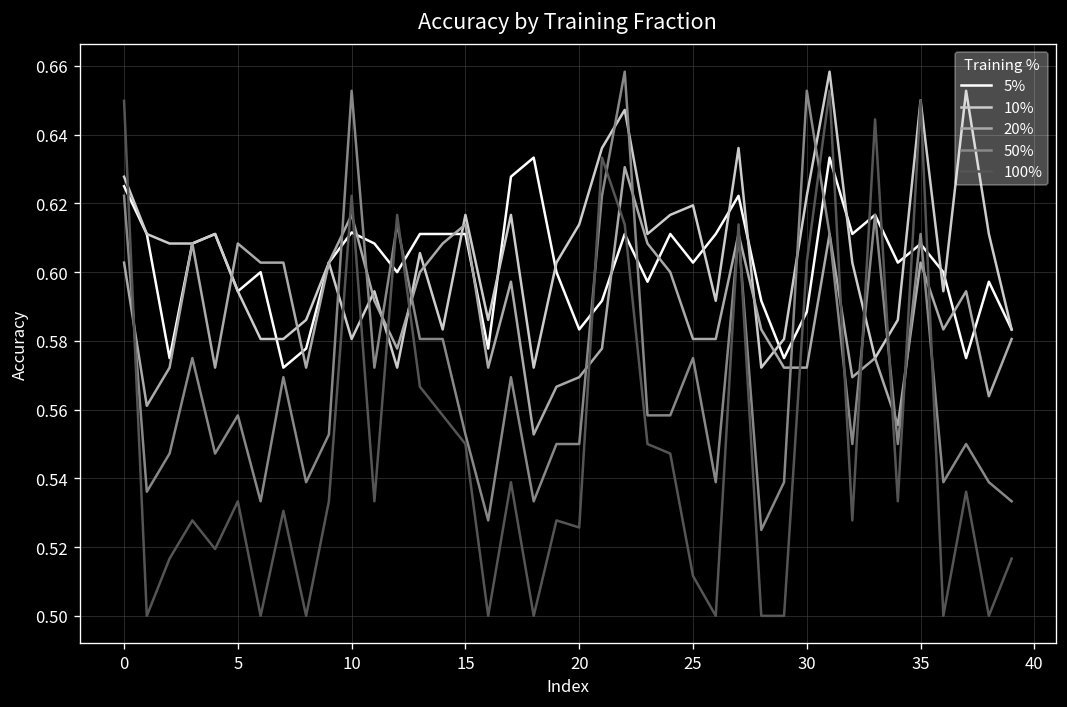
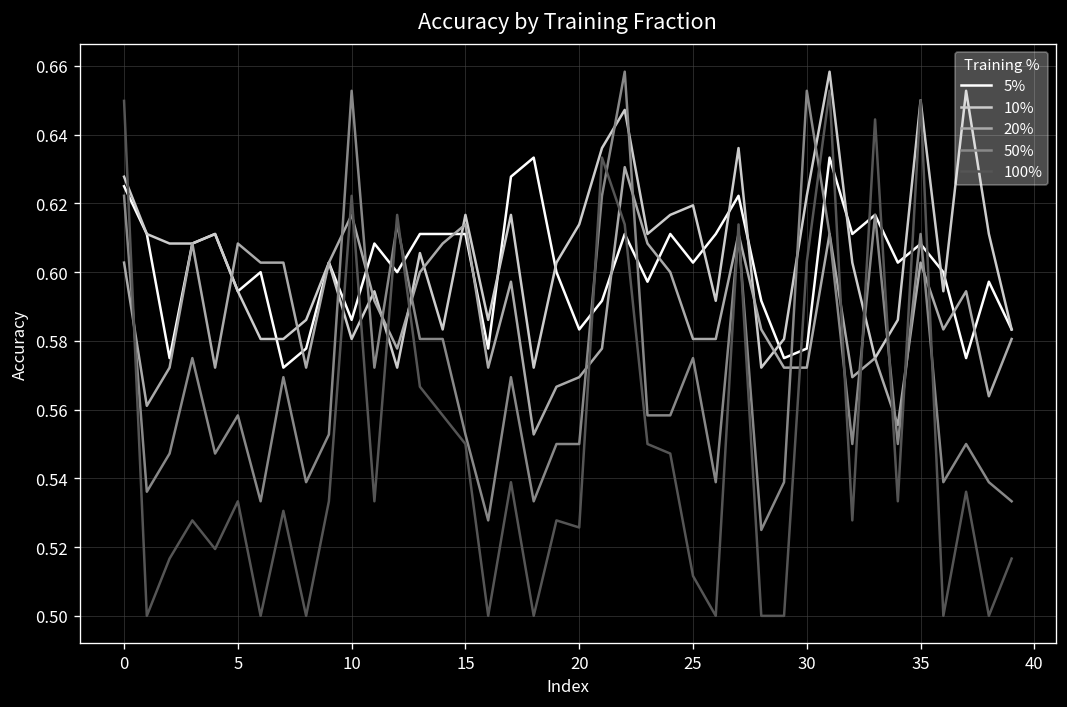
  {
    "5%": {
      "0": 0.625,
-     "10": 0.612,
+     "10": 0.586,
      "15": 0.611,
      "20": 0.583,
      "25": 0.603,
-     "30": 0.588,
+     "30": 0.578,
      "35": 0.608
    },
    "100%": {
      "0": 0.650,
      "5": 0.533,
      "10": 0.622,
      "15": 0.550,
      "20": 0.526,
      "25": 0.512,
      "30": 0.603
    }
  }
